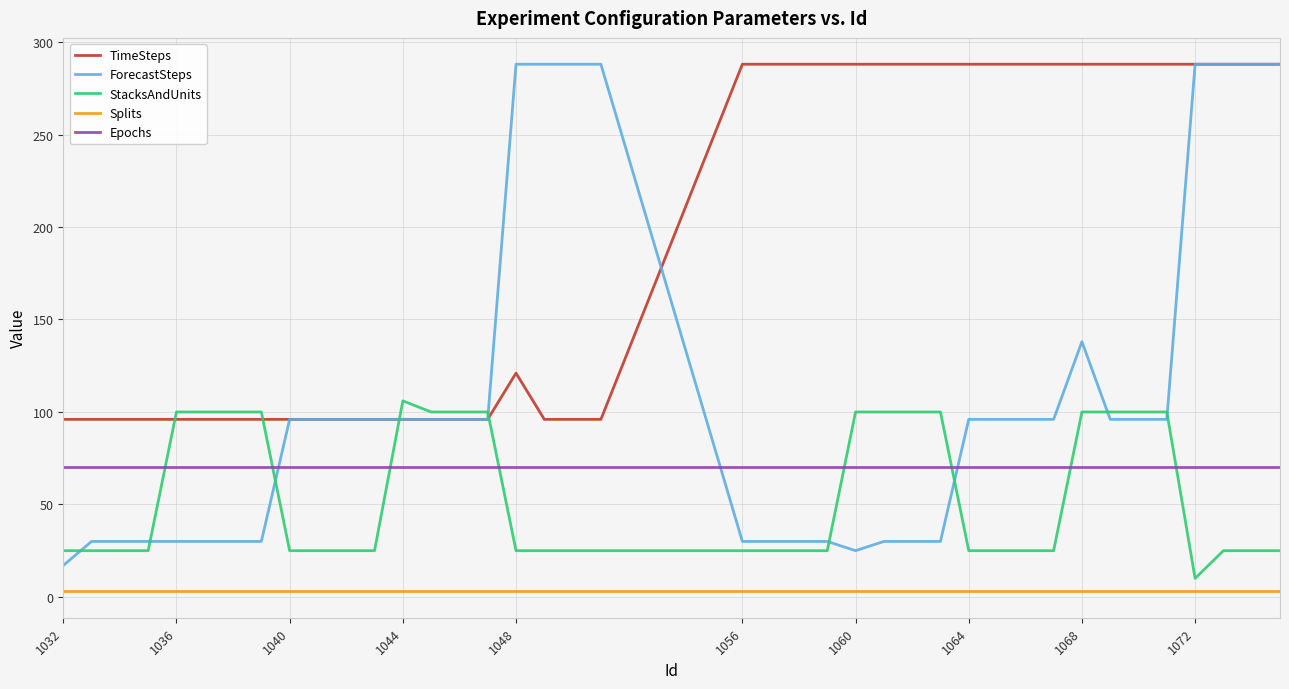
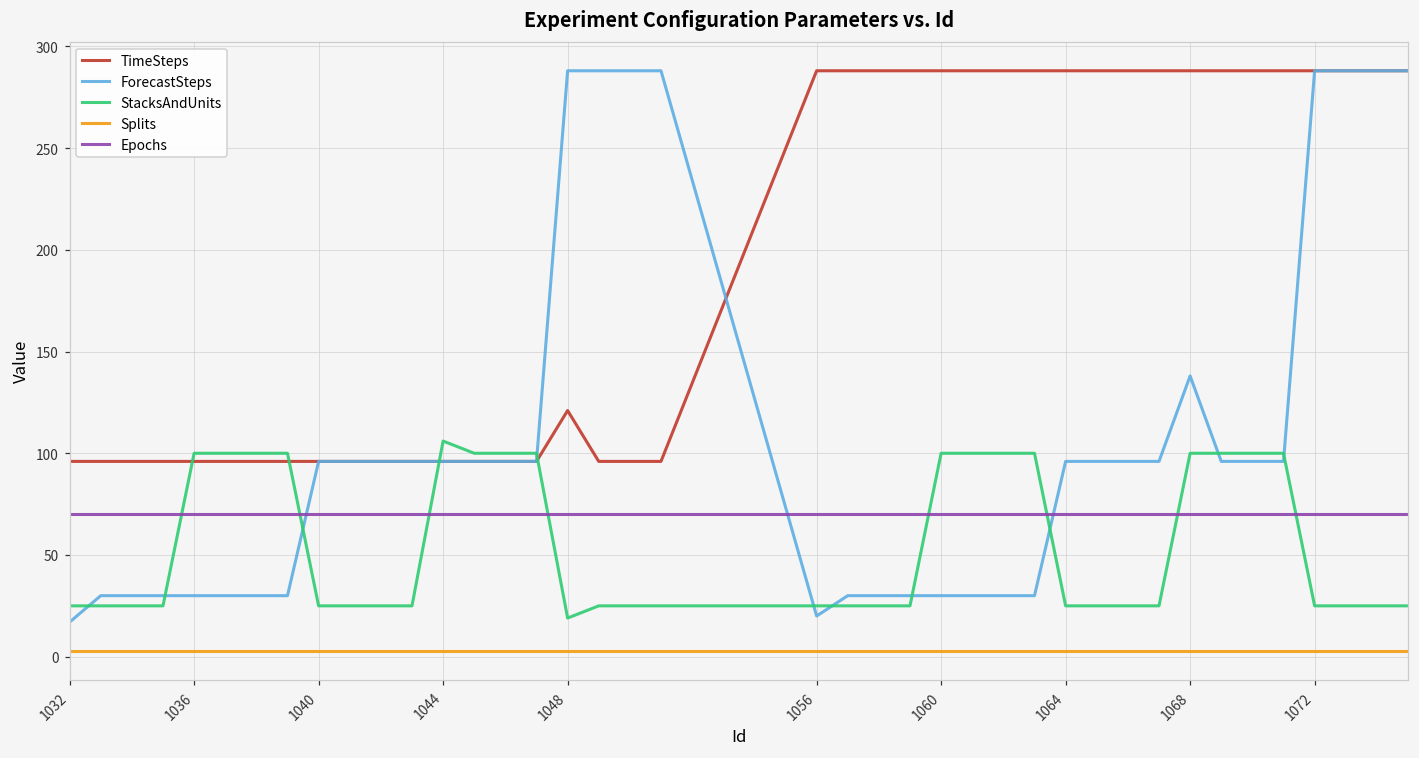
  {
    "TimeSteps": {
      "1032": 96,
      "1036": 96,
      "1048": 121,
      "1056": 288,
      "1060": 288,
      "1064": 288,
      "1068": 288
    },
    "ForecastSteps": {
      "1032": 17,
      "1036": 30,
      "1048": 288,
-     "1056": 30,
-     "1060": 25,
+     "1056": 20,
+     "1060": 30,
      "1064": 96,
      "1068": 138
    },
    "StacksAndUnits": {
      "1032": 25,
      "1036": 100,
      "1040": 25,
      "1044": 106,
-     "1048": 25,
+     "1048": 19,
      "1056": 25,
      "1060": 100,
      "1064": 25,
      "1068": 100,
-     "1072": 10
+     "1072": 25
    },
    "Splits": {
      "1032": 3,
      "1036": 3,
      "1040": 3,
      "1044": 3,
      "1048": 3,
      "1056": 3,
      "1060": 3,
      "1064": 3,
      "1068": 3,
      "1072": 3
    },
    "Epochs": {
      "1032": 70,
      "1036": 70,
      "1040": 70,
      "1044": 70,
      "1048": 70,
      "1056": 70,
      "1060": 70,
      "1064": 70,
      "1068": 70,
      "1072": 70
    }
  }
